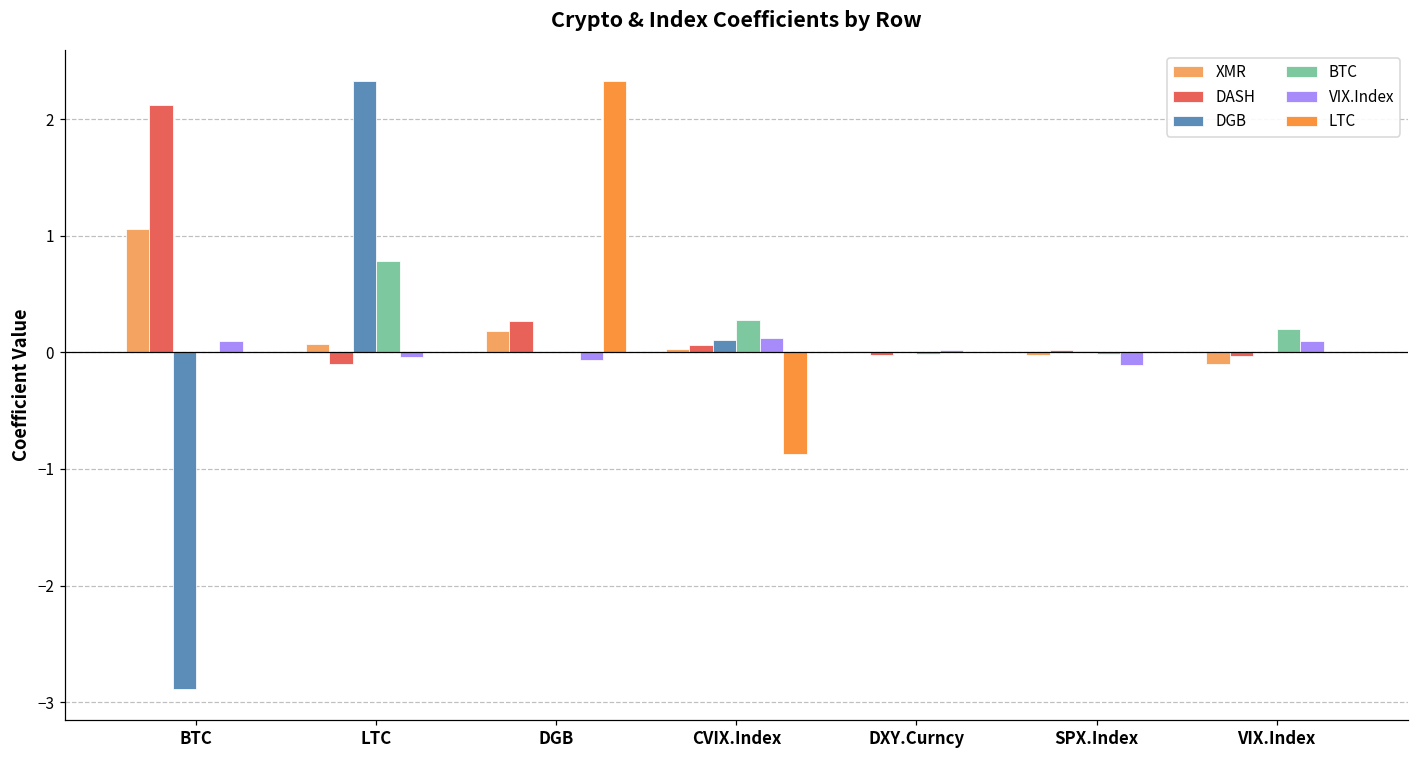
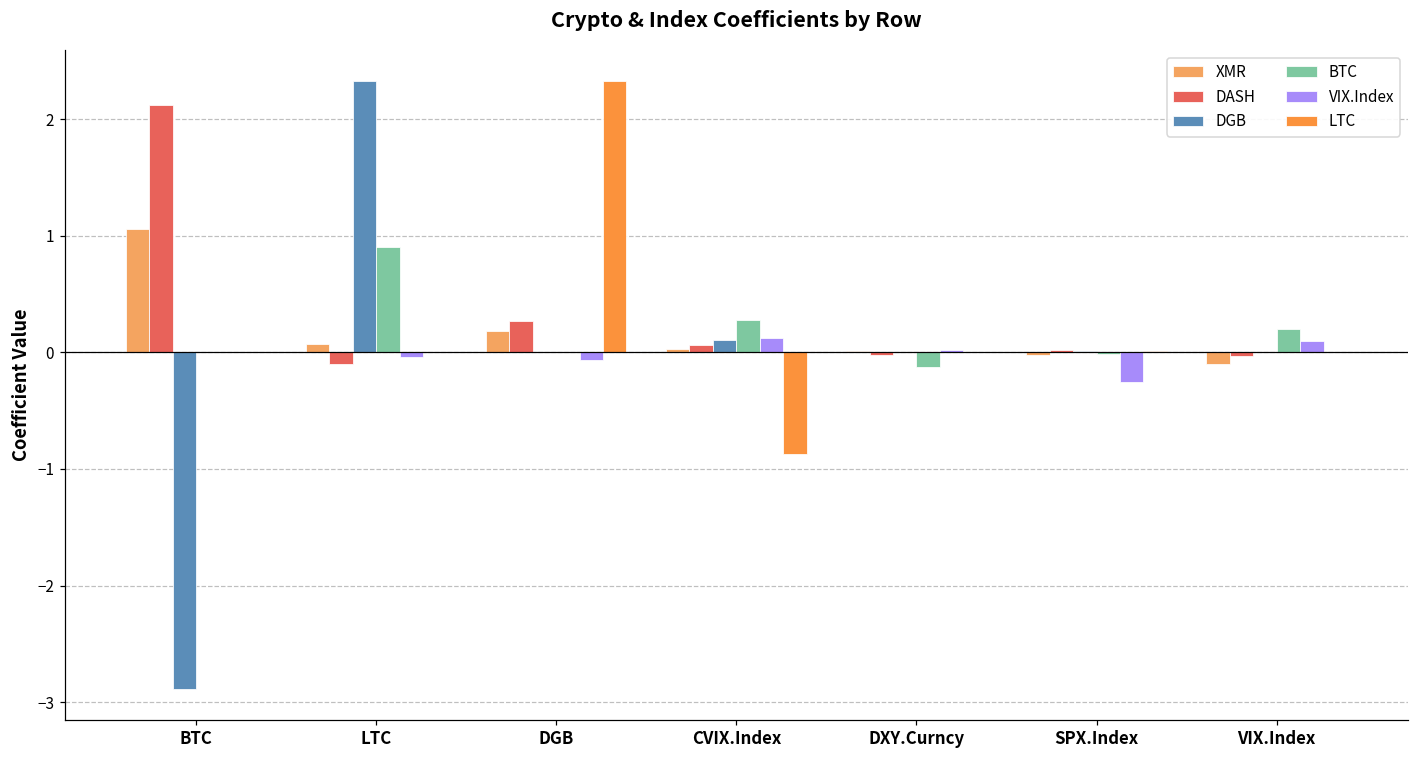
  {
    "DGB": {
      "BTC": -2.89,
      "LTC": 2.33,
      "DGB": 0.00,
      "CVIX.Index": 0.11
    },
    "BTC": {
      "BTC": 0.00,
-     "LTC": 0.78,
+     "LTC": 0.90,
      "DGB": 0.00,
      "CVIX.Index": 0.28,
-     "DXY.Curncy": -0.02,
+     "DXY.Curncy": -0.12,
      "VIX.Index": 0.20
    },
    "VIX.Index": {
-     "BTC": 0.1,
+     "BTC": 0.0,
      "LTC": -0.04,
      "DGB": -0.07,
      "CVIX.Index": 0.12,
-     "SPX.Index": -0.11,
+     "SPX.Index": -0.26,
      "VIX.Index": 0.10
    }
  }
